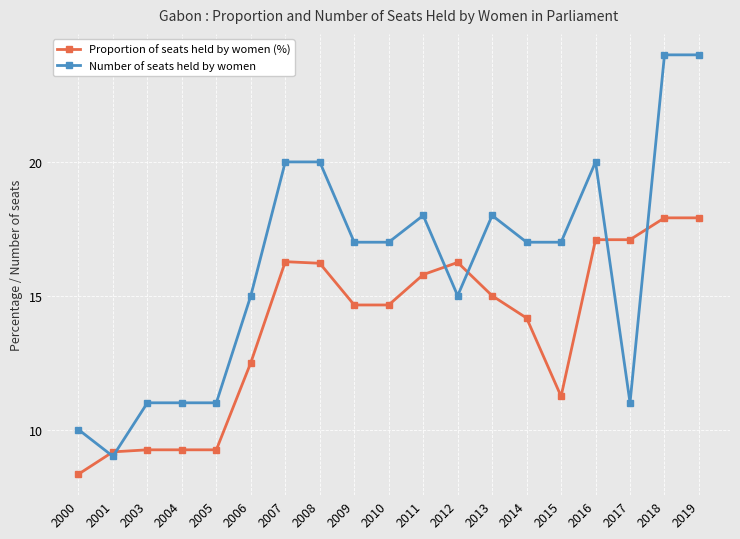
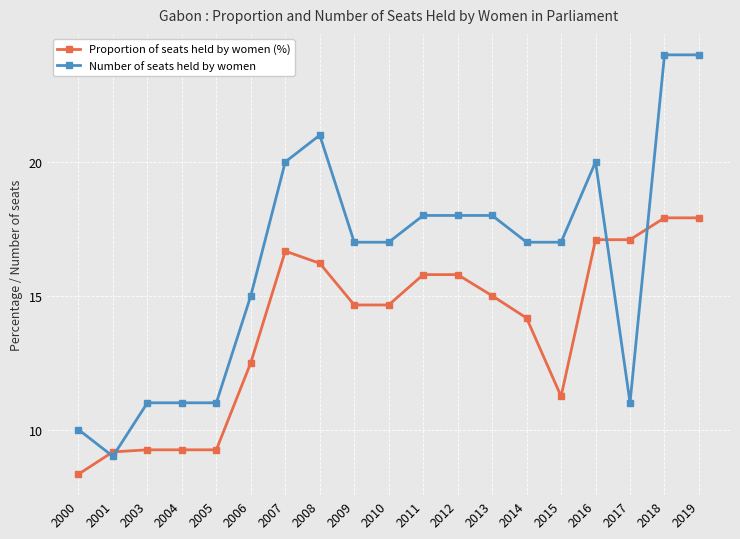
  {
    "Proportion of seats held by women (%)": {
      "2000": 8.3,
      "2001": 9.2,
      "2003": 9.2,
      "2004": 9.2,
      "2005": 9.2,
      "2006": 12.5,
-     "2007": 16.3,
+     "2007": 16.7,
      "2008": 16.2,
      "2009": 14.7,
      "2010": 14.7,
      "2011": 15.8,
-     "2012": 16.2,
+     "2012": 15.8,
      "2013": 15.0,
      "2014": 14.2,
      "2015": 11.2,
      "2016": 17.1,
      "2017": 17.1,
      "2018": 17.9,
      "2019": 17.9
    },
    "Number of seats held by women": {
      "2000": 10,
      "2001": 9,
      "2003": 11,
      "2004": 11,
      "2005": 11,
      "2006": 15,
      "2007": 20,
-     "2008": 20,
+     "2008": 21,
      "2009": 17,
      "2010": 17,
      "2011": 18,
-     "2012": 15,
+     "2012": 18,
      "2013": 18,
      "2014": 17,
      "2015": 17,
      "2016": 20,
      "2017": 11,
      "2018": 24,
      "2019": 24
    }
  }
